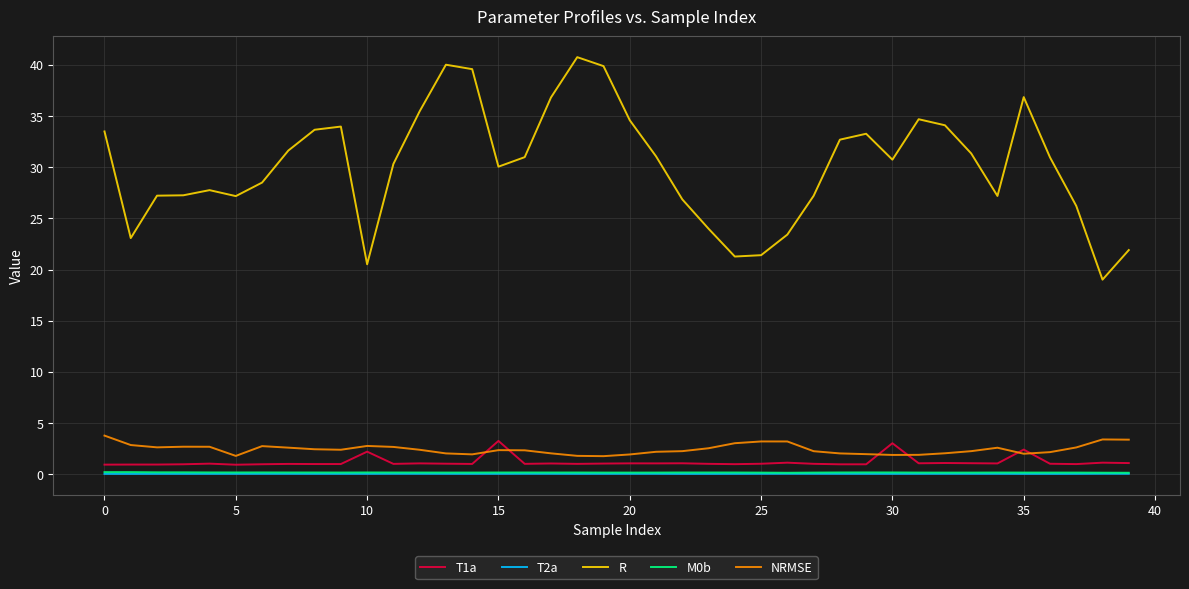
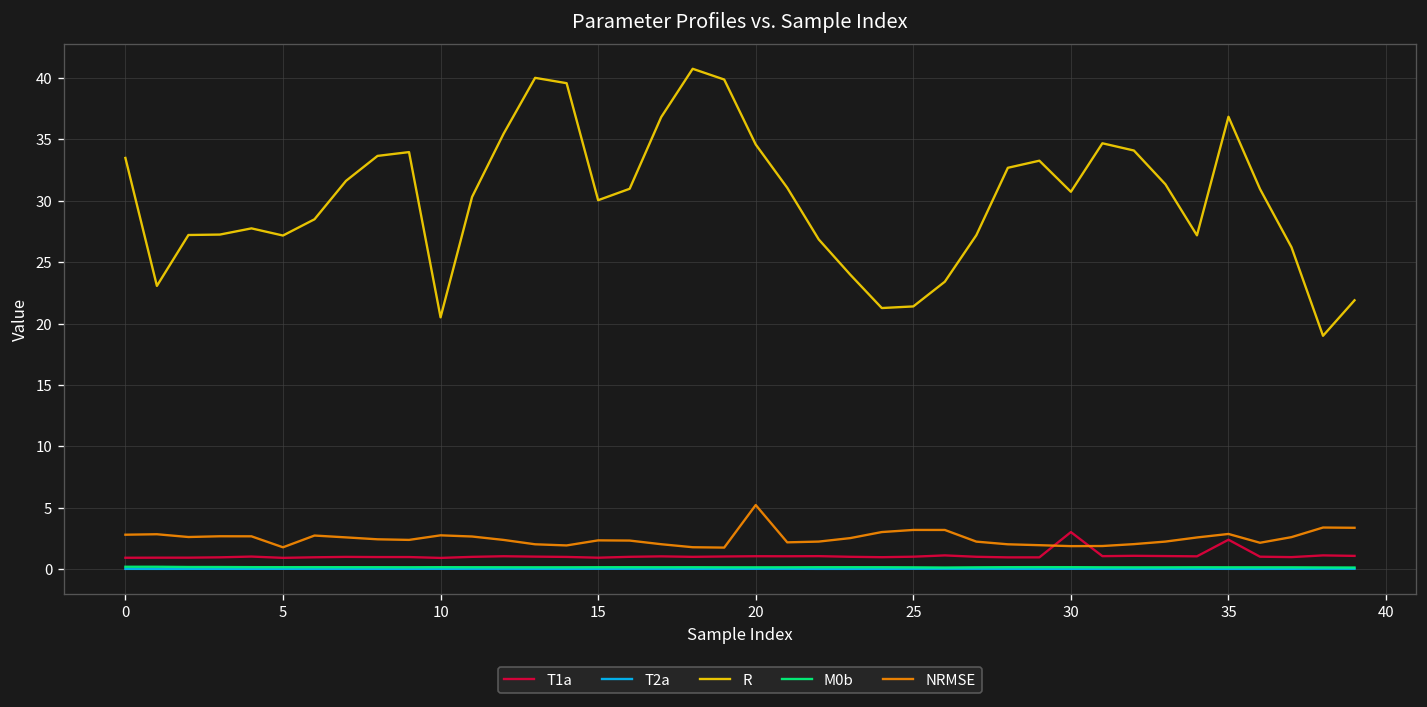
  {
    "T1a": {
      "0": 0.9,
      "5": 0.9,
-     "10": 2.2,
-     "15": 3.3,
+     "10": 0.9,
+     "15": 0.9,
      "20": 1.1,
      "25": 1.0,
      "30": 3.0,
      "35": 2.4
    },
    "R": {
      "0": 33.5,
      "5": 27.2,
      "10": 20.5,
      "15": 30.1,
      "20": 34.6,
      "25": 21.4,
      "30": 30.7,
      "35": 36.8
    },
    "NRMSE": {
-     "0": 3.8,
+     "0": 2.8,
      "5": 1.8,
      "10": 2.8,
      "15": 2.3,
-     "20": 1.9,
+     "20": 5.2,
      "25": 3.2,
      "30": 1.9,
-     "35": 2.0
+     "35": 2.9
    }
  }
